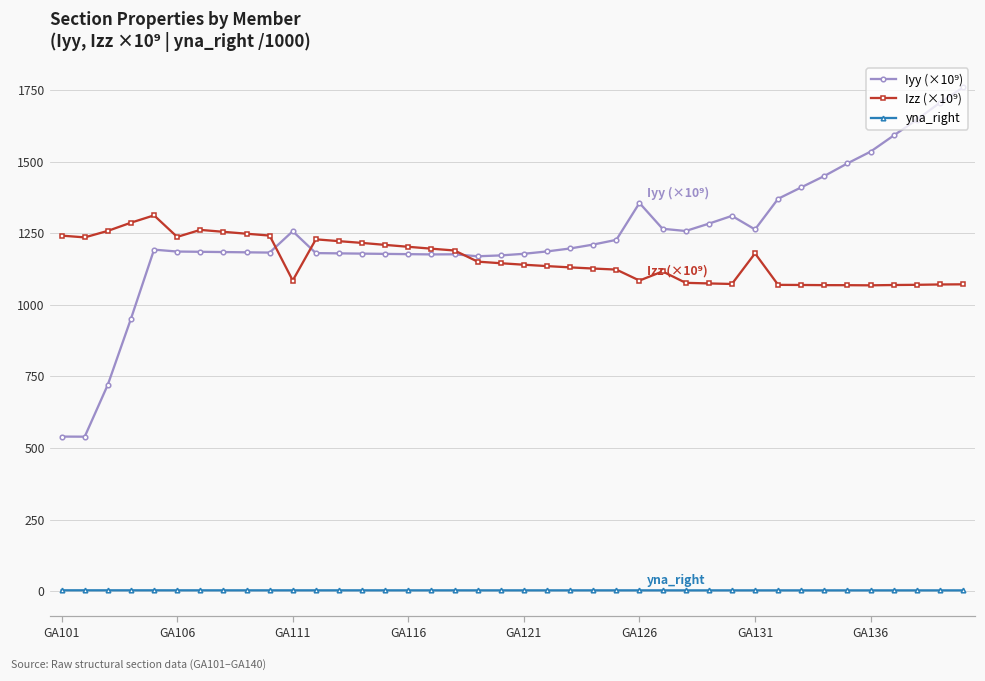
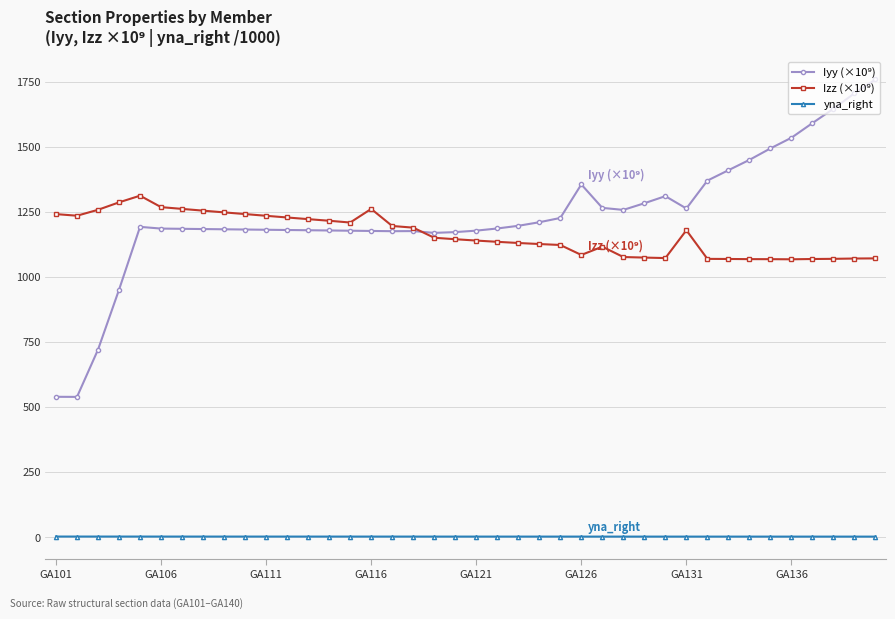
  {
    "Iyy (×10⁹)": {
      "GA101": 540,
      "GA106": 1190,
-     "GA111": 1260,
+     "GA111": 1180,
      "GA116": 1180,
      "GA121": 1180,
      "GA131": 1260,
      "GA136": 1530
    },
    "Izz (×10⁹)": {
      "GA101": 1240,
-     "GA106": 1240,
-     "GA111": 1080,
-     "GA116": 1200,
+     "GA106": 1270,
+     "GA111": 1240,
+     "GA116": 1260,
      "GA121": 1140,
      "GA126": 1080,
      "GA131": 1180,
      "GA136": 1070
    },
    "yna_right": {
      "GA101": 0,
      "GA106": 0,
      "GA111": 0,
      "GA116": 0,
      "GA121": 0,
      "GA126": 0,
      "GA131": 0,
      "GA136": 0
    }
  }
